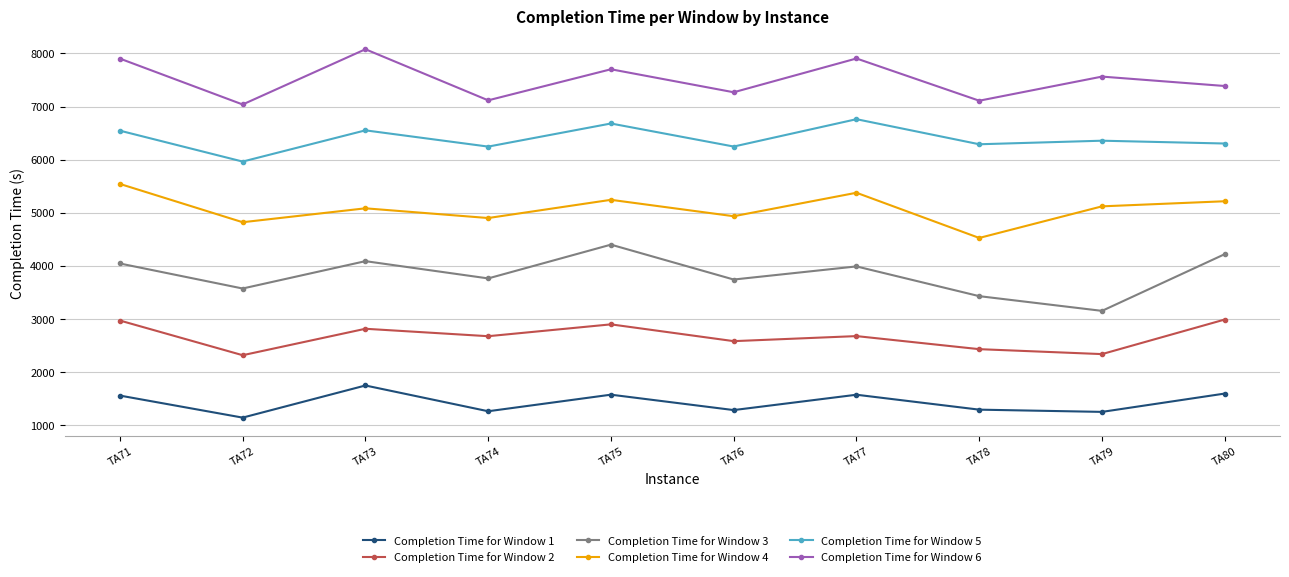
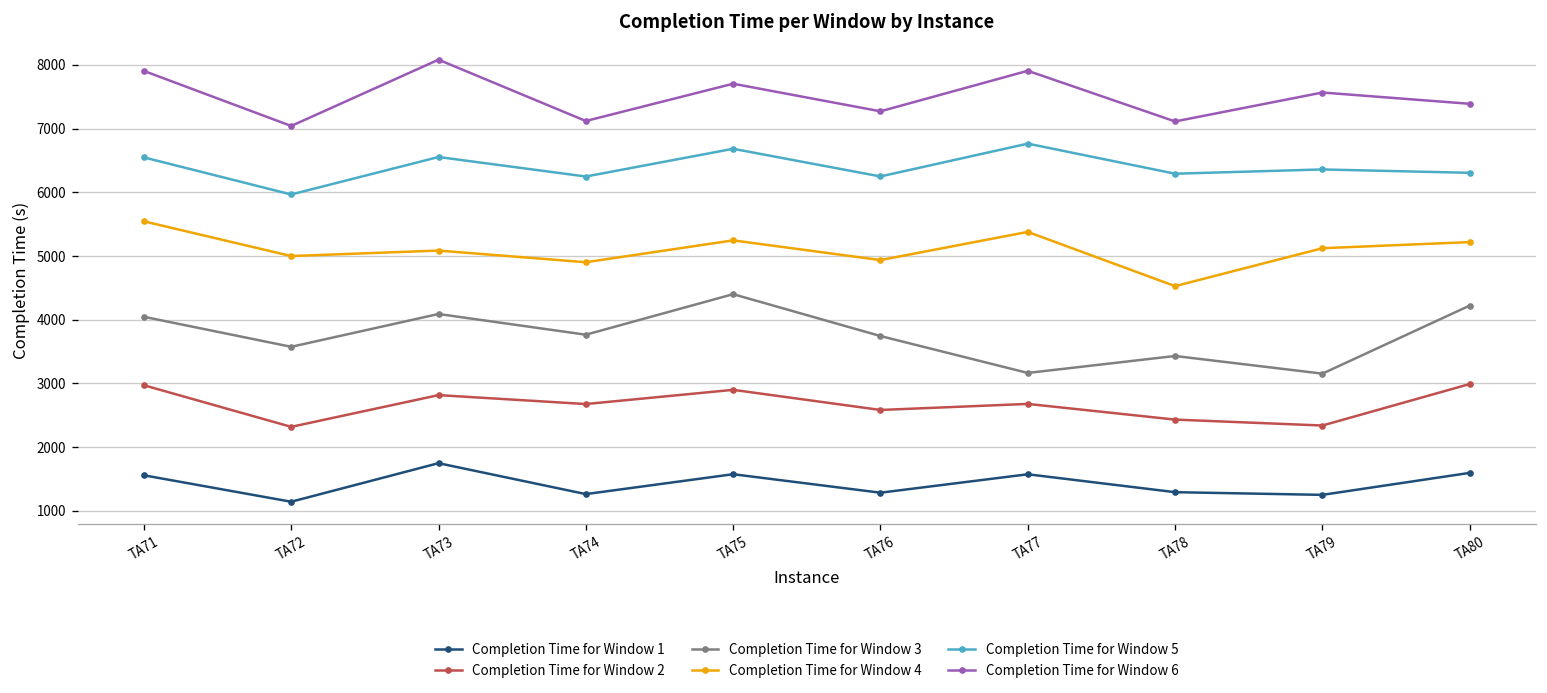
  {
    "Completion Time for Window 1": {
      "TA71": 1600,
      "TA72": 1100,
      "TA73": 1700,
      "TA74": 1300,
      "TA75": 1600,
      "TA76": 1300,
      "TA77": 1600,
      "TA78": 1300,
      "TA79": 1300,
      "TA80": 1600
    },
    "Completion Time for Window 2": {
      "TA71": 3000,
      "TA72": 2300,
      "TA73": 2800,
      "TA74": 2700,
      "TA75": 2900,
      "TA76": 2600,
      "TA77": 2700,
      "TA78": 2400,
      "TA79": 2300,
      "TA80": 3000
    },
    "Completion Time for Window 3": {
      "TA71": 4000,
      "TA72": 3600,
      "TA73": 4100,
      "TA74": 3800,
      "TA75": 4400,
      "TA76": 3700,
-     "TA77": 4000,
+     "TA77": 3200,
      "TA78": 3400,
      "TA79": 3200,
      "TA80": 4200
    },
    "Completion Time for Window 4": {
      "TA71": 5500,
-     "TA72": 4800,
+     "TA72": 5000,
      "TA73": 5100,
      "TA74": 4900,
      "TA75": 5200,
      "TA76": 4900,
      "TA77": 5400,
      "TA78": 4500,
      "TA79": 5100,
      "TA80": 5200
    },
    "Completion Time for Window 5": {
      "TA71": 6500,
      "TA72": 6000,
      "TA73": 6600,
      "TA74": 6200,
      "TA75": 6700,
      "TA76": 6200,
      "TA77": 6800,
      "TA78": 6300,
      "TA79": 6400,
      "TA80": 6300
    },
    "Completion Time for Window 6": {
      "TA71": 7900,
      "TA72": 7000,
      "TA73": 8100,
      "TA74": 7100,
      "TA75": 7700,
      "TA76": 7300,
      "TA77": 7900,
      "TA78": 7100,
      "TA79": 7600,
      "TA80": 7400
    }
  }
